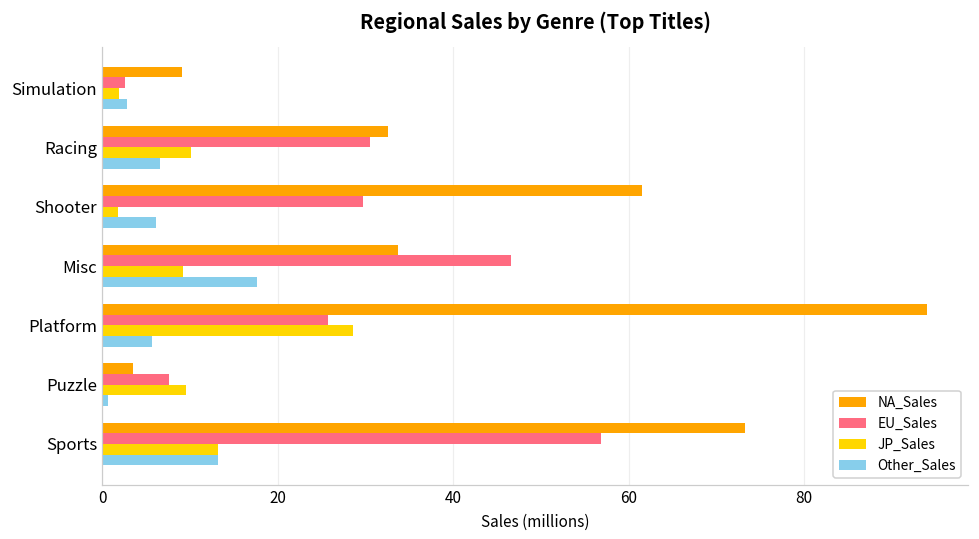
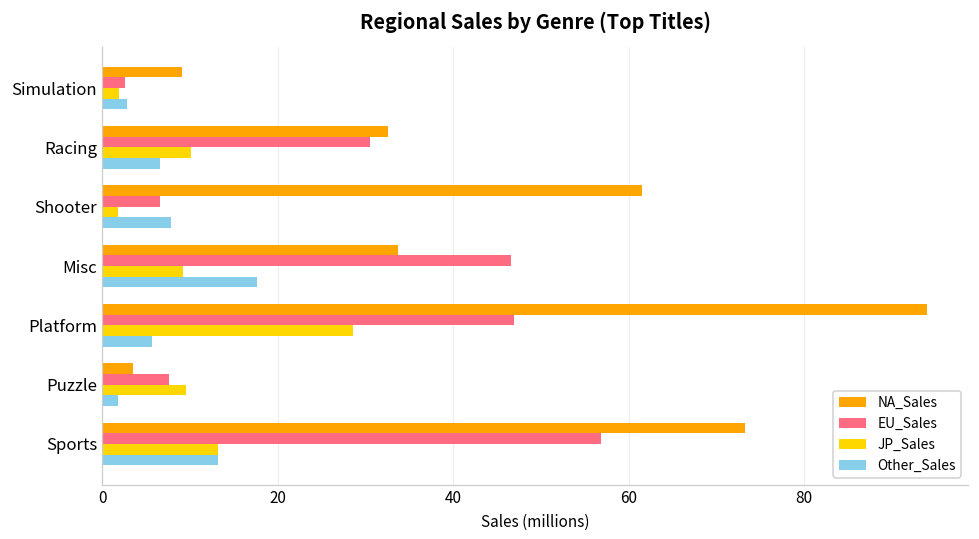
  {
    "EU_Sales": {
      "Simulation": 3,
      "Racing": 31,
-     "Shooter": 30,
+     "Shooter": 7,
      "Misc": 47,
-     "Platform": 26,
+     "Platform": 47,
      "Puzzle": 8,
      "Sports": 57
    },
    "Other_Sales": {
      "Simulation": 3,
      "Racing": 7,
-     "Shooter": 6,
+     "Shooter": 8,
      "Misc": 18,
      "Platform": 6,
-     "Puzzle": 1,
+     "Puzzle": 2,
      "Sports": 13
    }
  }
